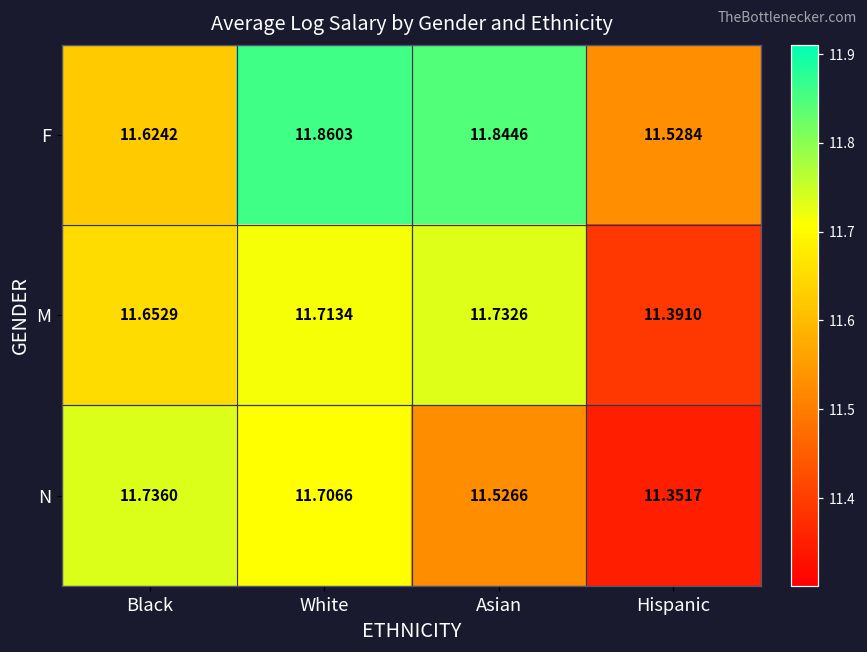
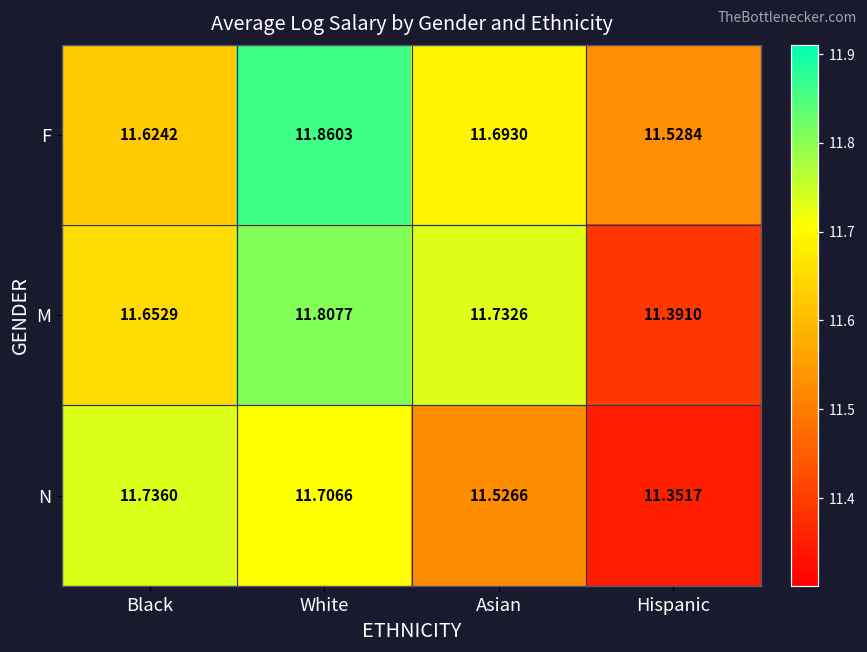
  {
    "F": {
      "Black": 11.6242,
      "White": 11.8603,
-     "Asian": 11.8446,
+     "Asian": 11.6930,
      "Hispanic": 11.5284
    },
    "M": {
      "Black": 11.6529,
-     "White": 11.7134,
+     "White": 11.8077,
      "Asian": 11.7326,
      "Hispanic": 11.3910
    },
    "N": {
      "Black": 11.7360,
      "White": 11.7066,
      "Asian": 11.5266,
      "Hispanic": 11.3517
    }
  }
